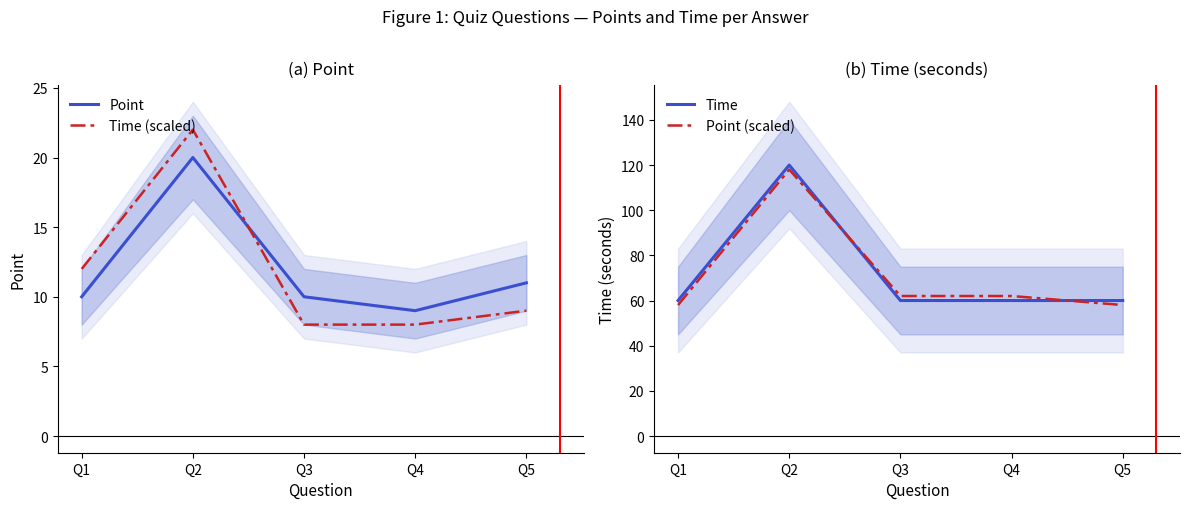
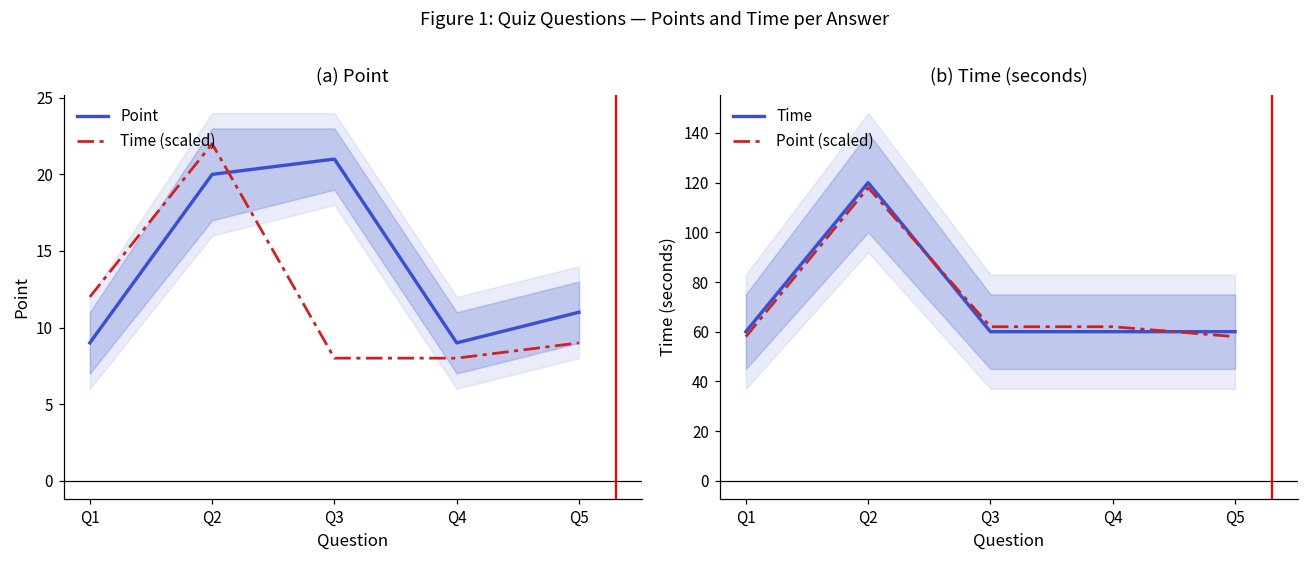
  {
    "(a) Point": {
      "Point": {
-       "Q1": 10,
+       "Q1": 9,
        "Q2": 20,
-       "Q3": 10,
+       "Q3": 21,
        "Q4": 9,
        "Q5": 11
      },
      "Time (scaled)": {
        "Q2": 22,
        "Q3": 8,
        "Q4": 8,
        "Q5": 9
      }
    },
    "(b) Time (seconds)": {
      "Time": {
        "Q1": 60,
        "Q2": 120,
        "Q3": 60,
        "Q4": 60,
        "Q5": 60
      },
      "Point (scaled)": {
        "Q1": 58,
        "Q2": 118,
        "Q3": 62,
        "Q4": 62,
        "Q5": 58
      }
    }
  }
